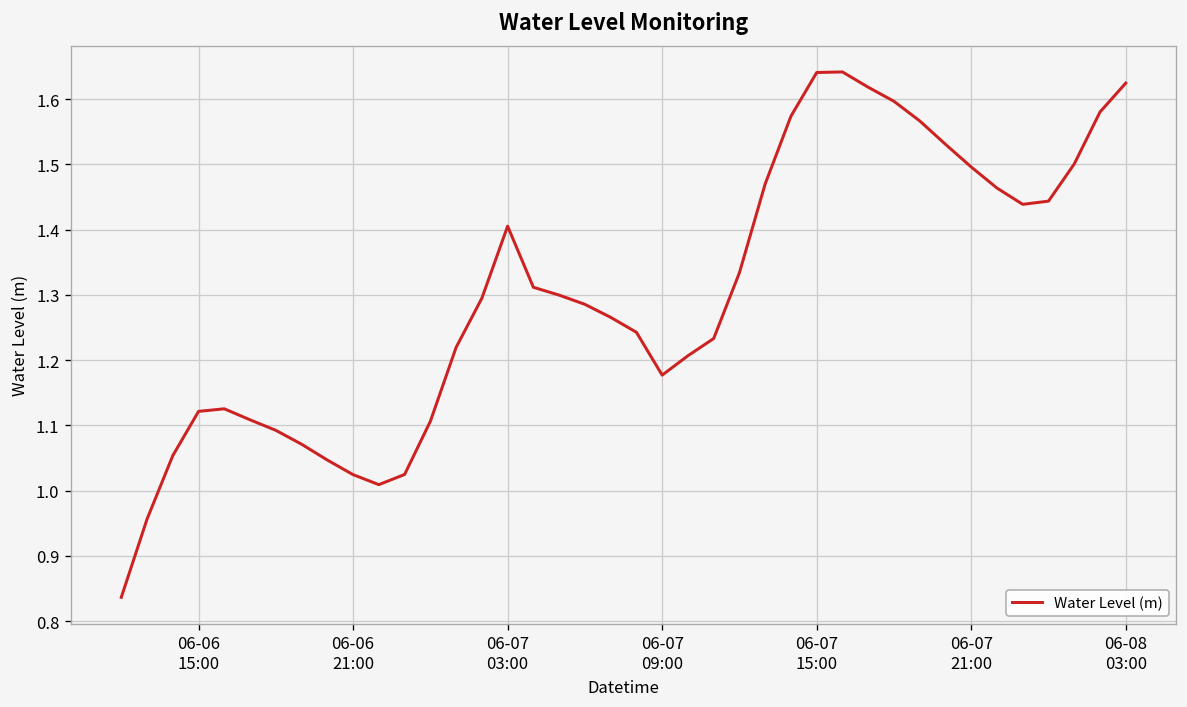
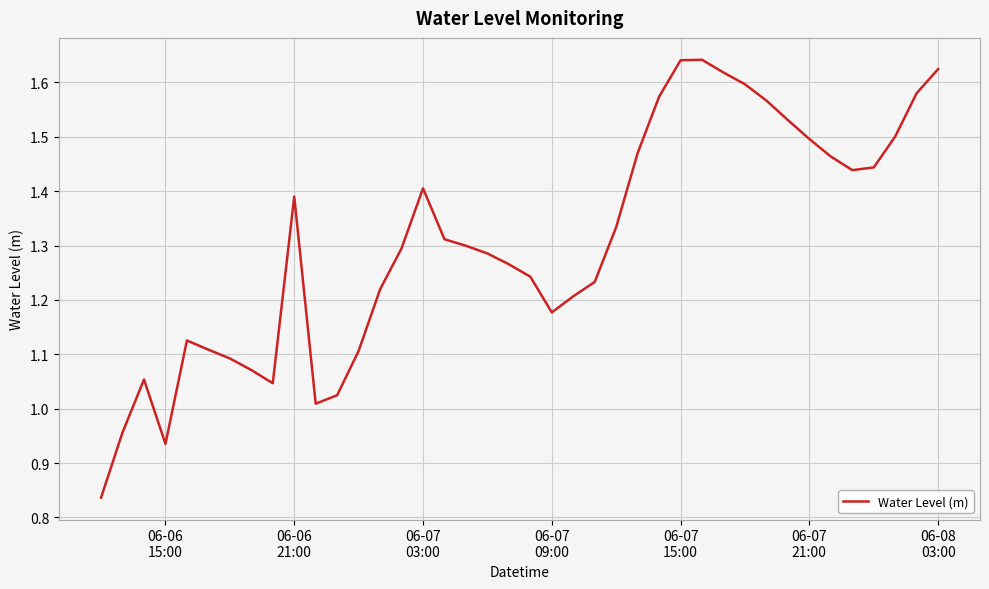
  {
-   "06-06 15:00": 1.12,
-   "06-06 21:00": 1.02,
+   "06-06 15:00": 0.94,
+   "06-06 21:00": 1.39,
    "06-07 03:00": 1.41,
    "06-07 09:00": 1.18,
    "06-07 15:00": 1.64,
    "06-07 21:00": 1.50,
    "06-08 03:00": 1.62
  }
